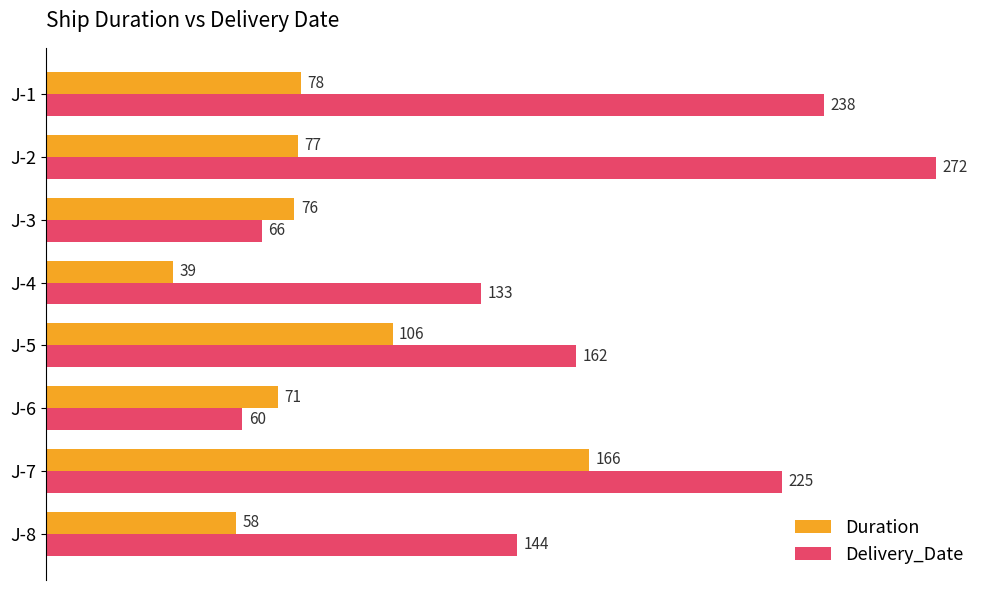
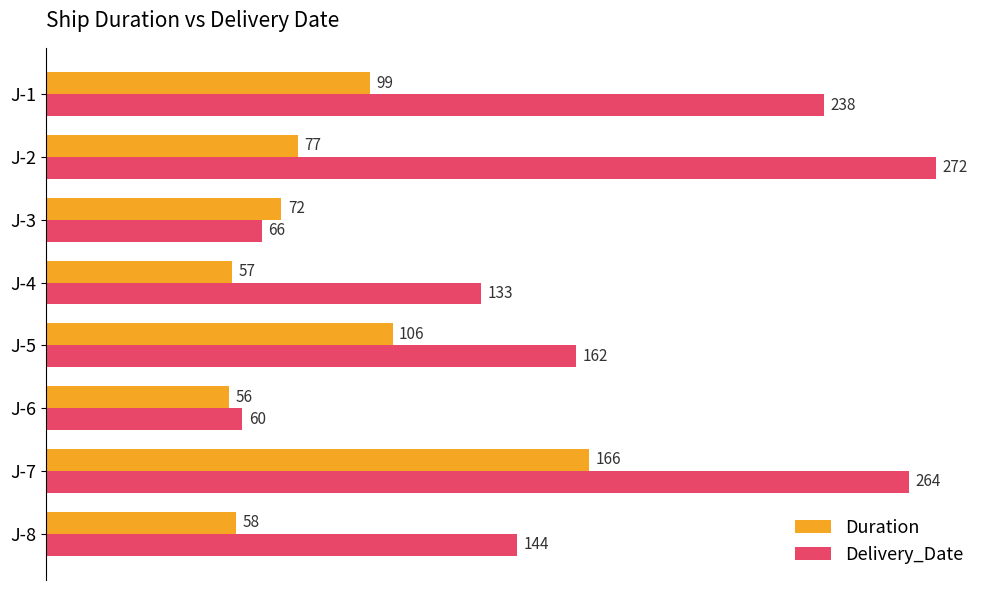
  {
    "Duration": {
-     "J-1": 78,
+     "J-1": 99,
      "J-2": 77,
-     "J-3": 76,
-     "J-4": 39,
+     "J-3": 72,
+     "J-4": 57,
      "J-5": 106,
-     "J-6": 71,
+     "J-6": 56,
      "J-7": 166,
      "J-8": 58
    },
    "Delivery_Date": {
      "J-1": 238,
      "J-2": 272,
      "J-3": 66,
      "J-4": 133,
      "J-5": 162,
      "J-6": 60,
-     "J-7": 225,
+     "J-7": 264,
      "J-8": 144
    }
  }
